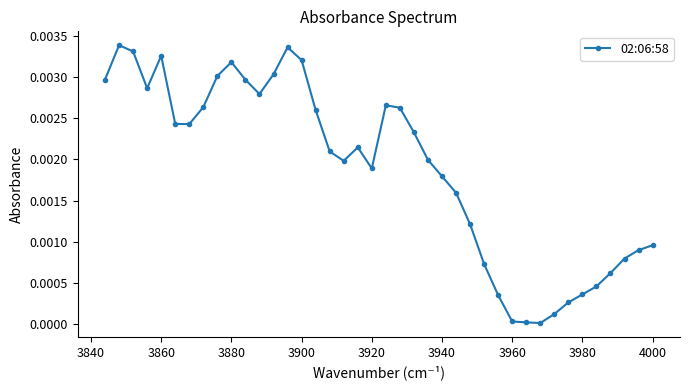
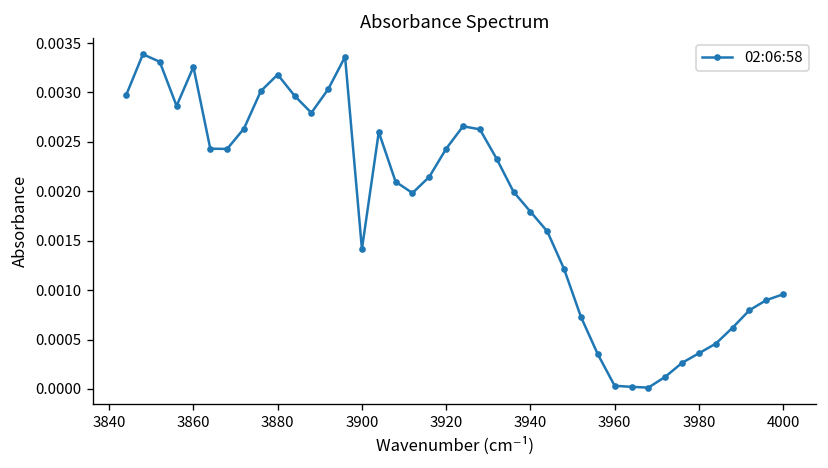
  {
    "3860": 0.0033,
    "3880": 0.0032,
-   "3900": 0.0032,
-   "3920": 0.0019,
+   "3900": 0.0014,
+   "3920": 0.0024,
    "3940": 0.0018,
    "3960": 0.0000,
    "3980": 0.0004,
    "4000": 0.0010
  }
